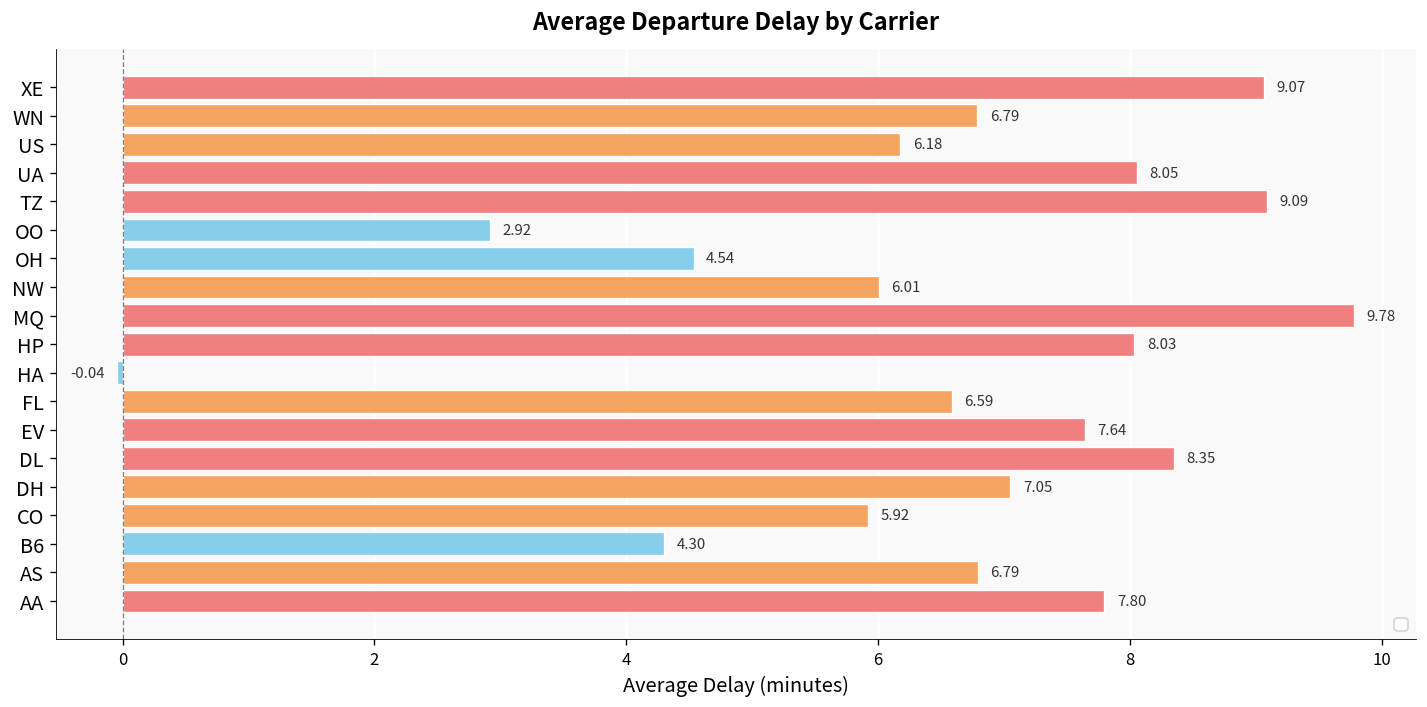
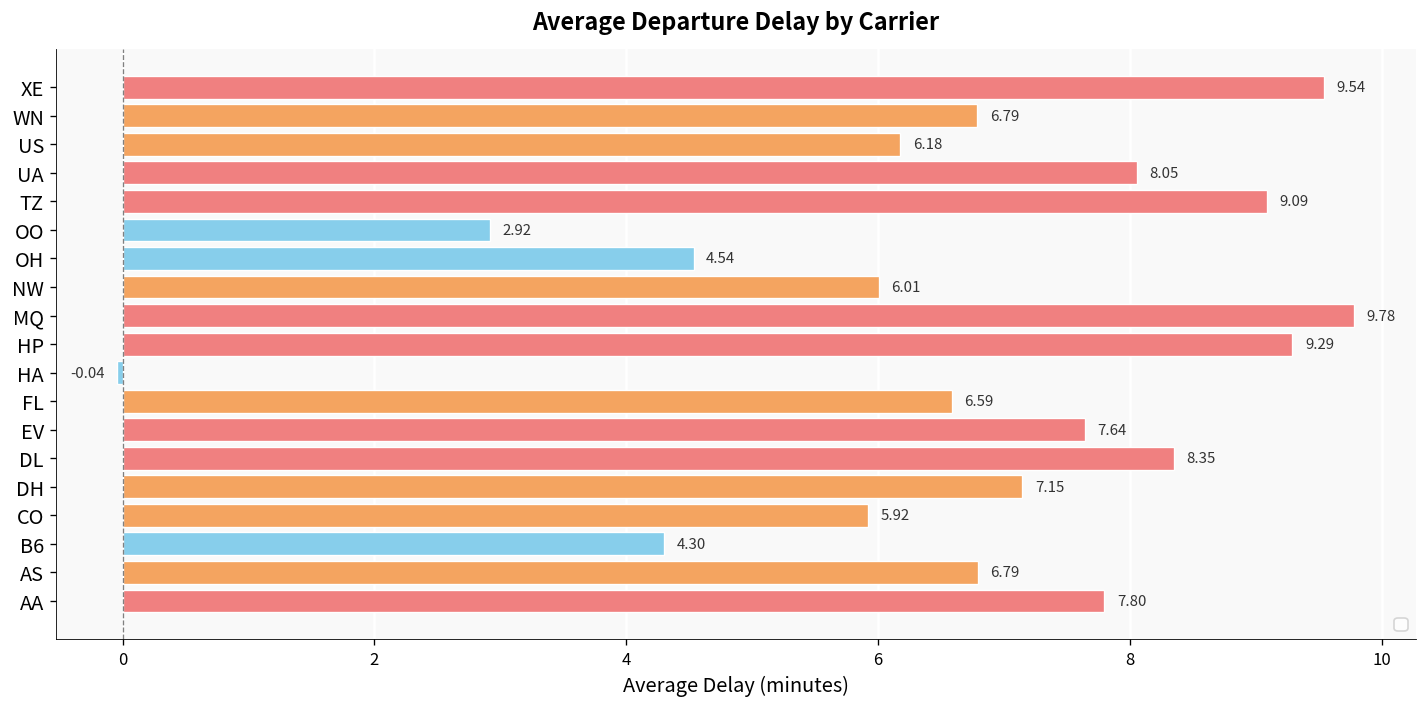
  {
-   "XE": 9.07,
+   "XE": 9.54,
    "WN": 6.79,
    "US": 6.18,
    "UA": 8.05,
    "TZ": 9.09,
    "OO": 2.92,
    "OH": 4.54,
    "NW": 6.01,
    "MQ": 9.78,
-   "HP": 8.03,
+   "HP": 9.29,
    "HA": -0.04,
    "FL": 6.59,
    "EV": 7.64,
    "DL": 8.35,
-   "DH": 7.05,
+   "DH": 7.15,
    "CO": 5.92,
    "B6": 4.30,
    "AS": 6.79,
    "AA": 7.80
  }
